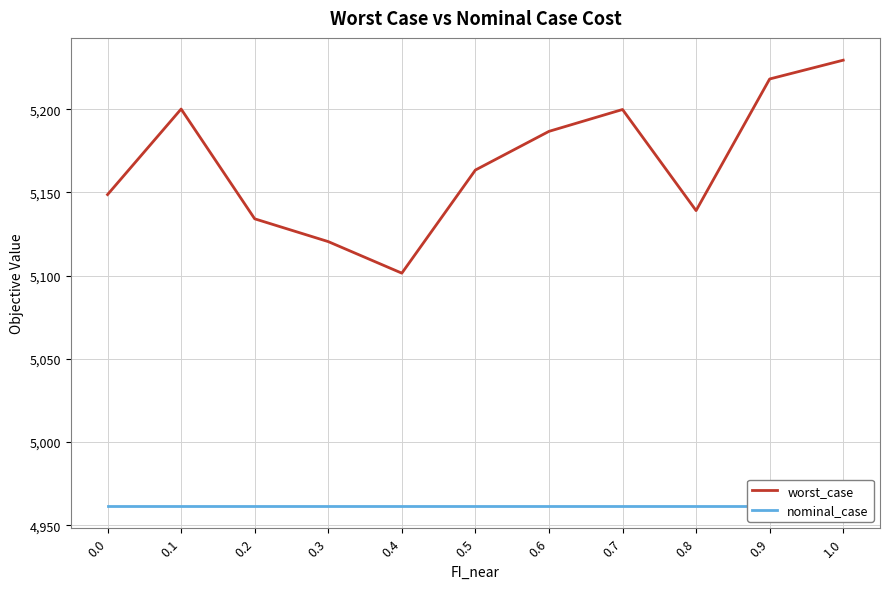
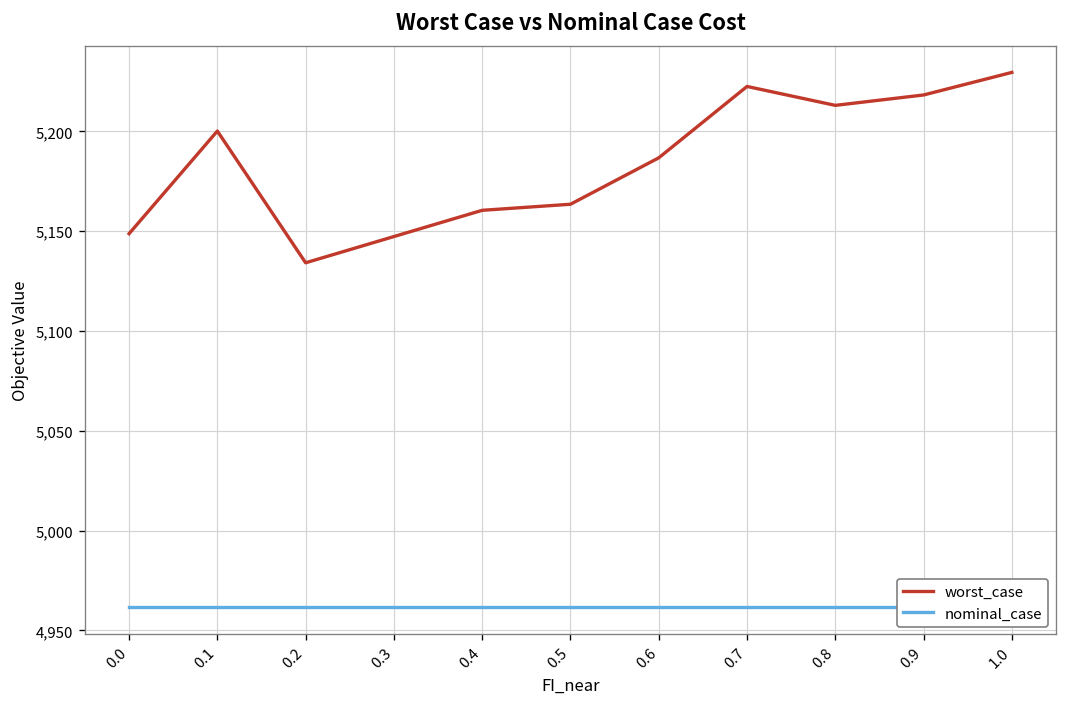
  {
    "worst_case": {
      "0.0": "5,149",
      "0.1": "5,200",
      "0.2": "5,134",
-     "0.3": "5,120",
-     "0.4": "5,101",
+     "0.3": "5,147",
+     "0.4": "5,160",
      "0.5": "5,163",
      "0.6": "5,187",
-     "0.7": "5,200",
-     "0.8": "5,139",
+     "0.7": "5,222",
+     "0.8": "5,213",
      "0.9": "5,218",
      "1.0": "5,230"
    },
    "nominal_case": {
      "0.0": "4,962",
      "0.1": "4,962",
      "0.2": "4,962",
      "0.3": "4,962",
      "0.4": "4,962",
      "0.5": "4,962",
      "0.6": "4,962",
      "0.7": "4,962",
      "0.8": "4,962"
    }
  }
